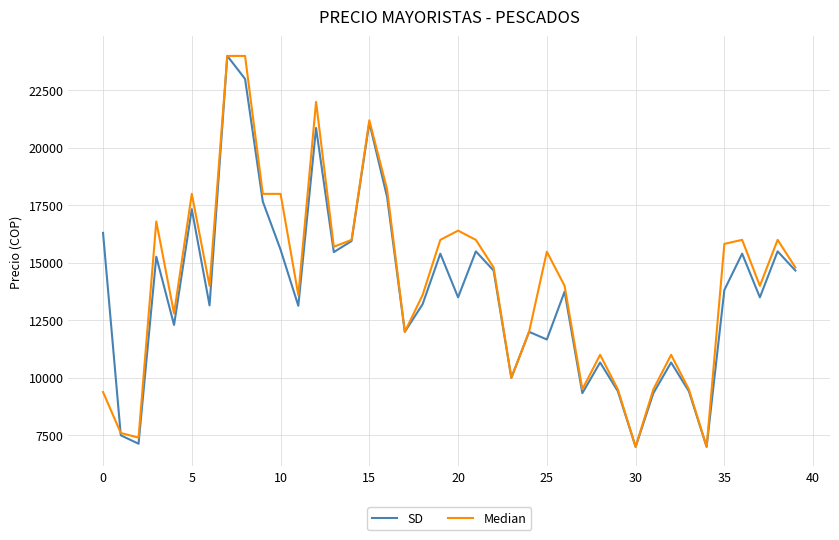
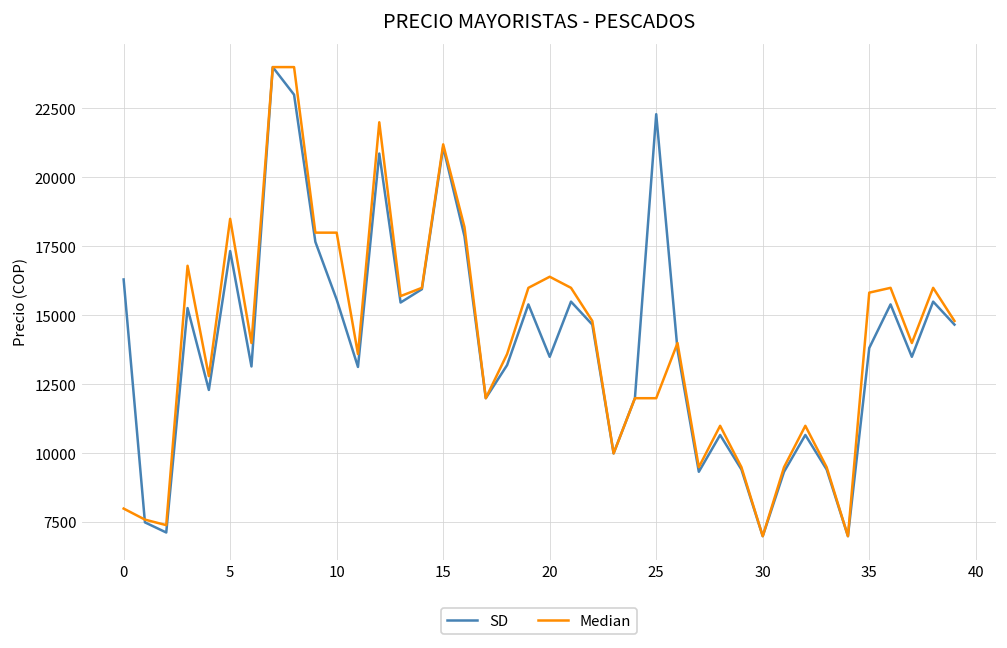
  {
    "SD": {
      "0": 16300,
      "5": 17300,
      "10": 15600,
      "20": 13500,
-     "25": 11700,
+     "25": 22300,
      "35": 13800
    },
    "Median": {
-     "0": 9400,
-     "5": 18000,
+     "0": 8000,
+     "5": 18500,
      "10": 18000,
      "20": 16400,
-     "25": 15500,
+     "25": 12000,
      "35": 15800
    }
  }
